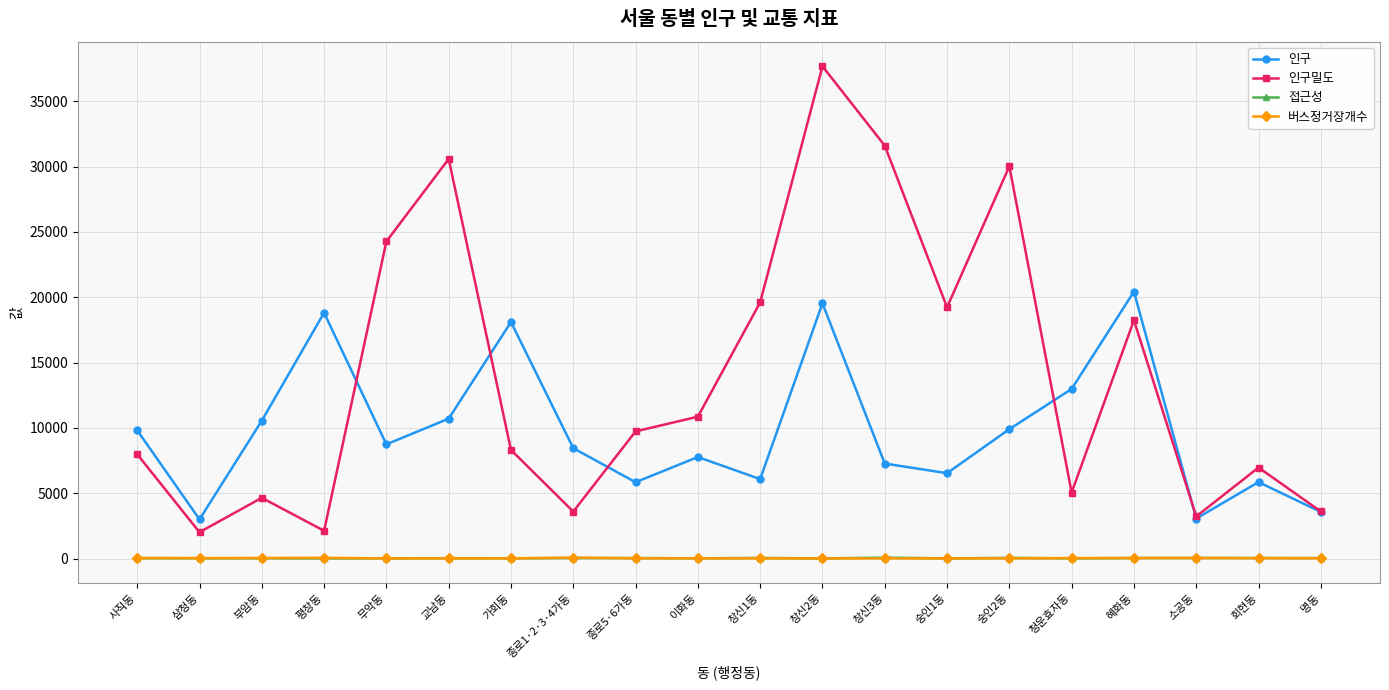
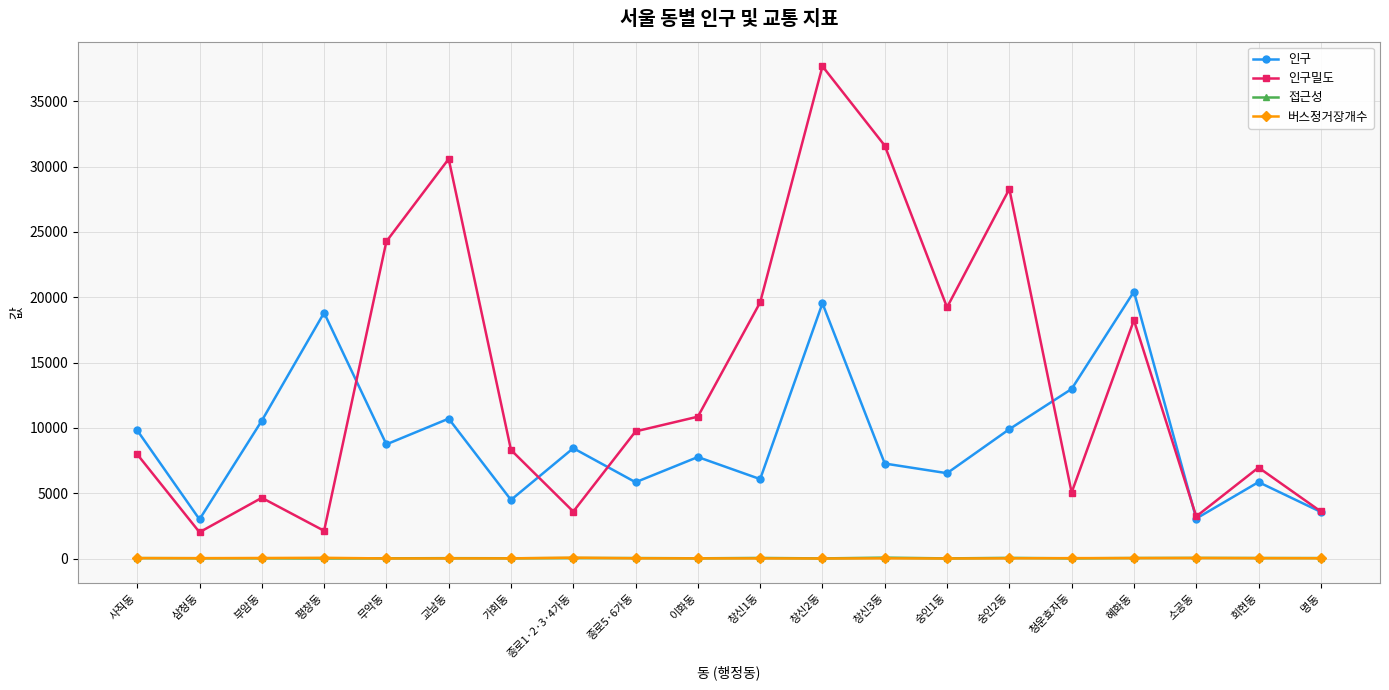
  {
    "인구": {
      "사직동": 9800,
      "삼청동": 3000,
      "부암동": 10600,
      "평창동": 18800,
      "무악동": 8700,
      "교남동": 10700,
-     "가회동": 18100,
+     "가회동": 4500,
      "종로1·2·3·4가동": 8400,
      "종로5·6가동": 5800,
      "이화동": 7800,
      "창신1동": 6100,
      "창신2동": 19500,
      "창신3동": 7300,
      "숭인1동": 6500,
      "숭인2동": 9900,
      "청운효자동": 13000,
      "혜화동": 20400,
      "회현동": 5900
    },
    "인구밀도": {
      "사직동": 8000,
      "삼청동": 2000,
      "부암동": 4600,
      "평창동": 2100,
      "무악동": 24300,
      "교남동": 30600,
      "가회동": 8300,
      "종로1·2·3·4가동": 3600,
      "종로5·6가동": 9700,
      "이화동": 10900,
      "창신1동": 19600,
      "창신2동": 37700,
      "창신3동": 31600,
      "숭인1동": 19200,
-     "숭인2동": 30000,
+     "숭인2동": 28300,
      "청운효자동": 5100,
      "혜화동": 18200,
      "회현동": 7000
    },
    "버스정거장개수": {
      "사직동": 0,
      "삼청동": 0,
      "부암동": 0,
      "무악동": 0,
      "교남동": 0,
      "가회동": 0,
      "종로5·6가동": 0,
      "이화동": 0,
      "창신1동": 0,
      "창신2동": 0,
      "숭인1동": 0,
      "숭인2동": 0,
      "청운효자동": 0,
      "혜화동": 0,
      "소공동": 0,
      "회현동": 0,
      "명동": 0
    }
  }
